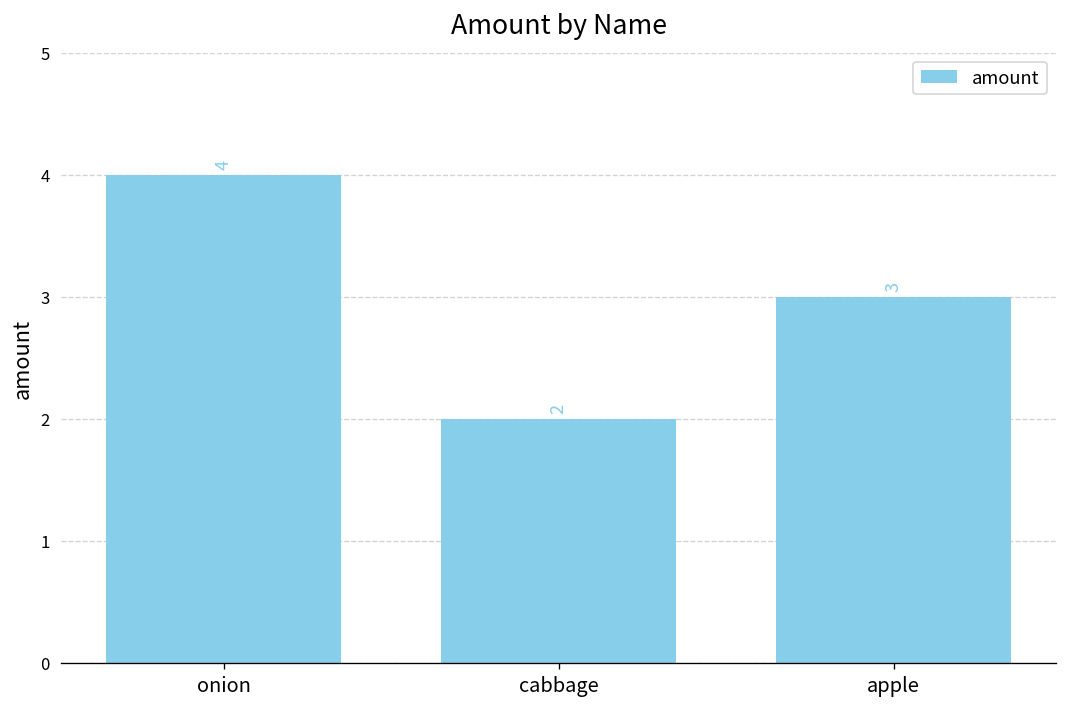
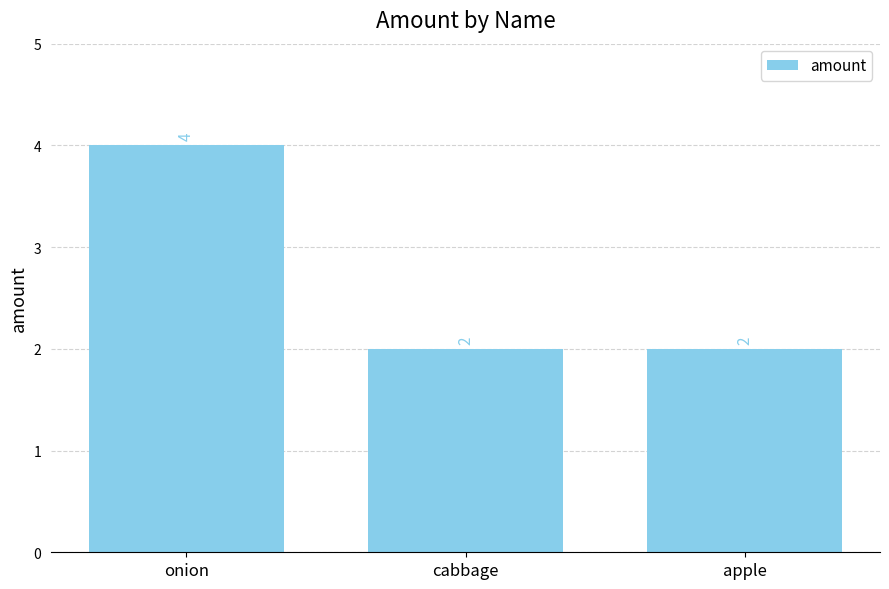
  {
    "onion": 4,
    "cabbage": 2,
-   "apple": 3
+   "apple": 2
  }
